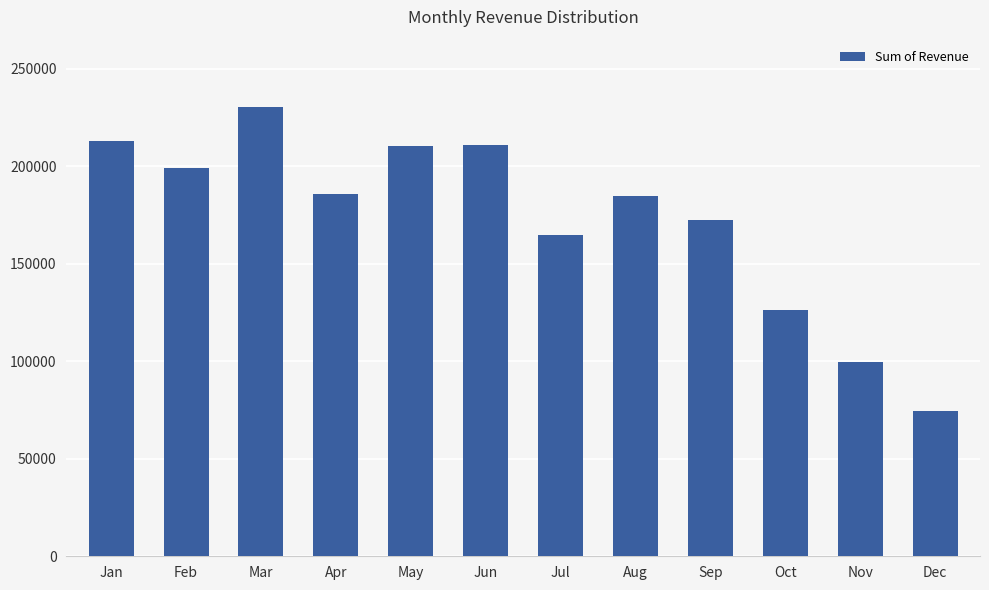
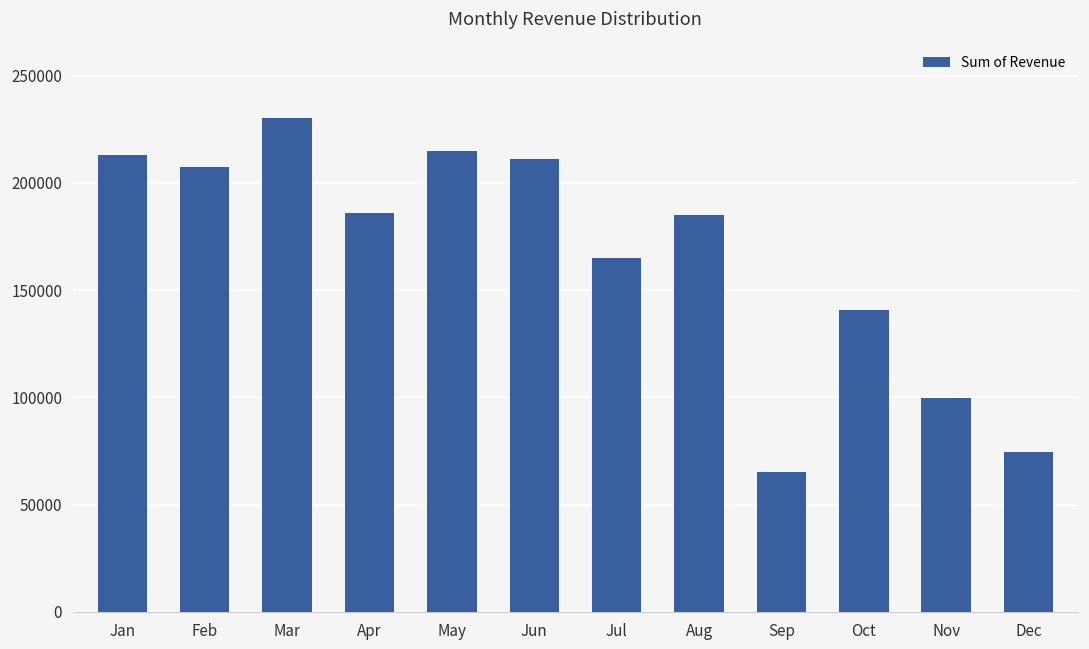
  {
    "Jan": 213000,
-   "Feb": 199000,
+   "Feb": 207000,
    "Mar": 230000,
    "Apr": 186000,
-   "May": 210000,
+   "May": 215000,
    "Jun": 211000,
    "Jul": 165000,
    "Aug": 185000,
-   "Sep": 172000,
-   "Oct": 126000,
+   "Sep": 65000,
+   "Oct": 141000,
    "Nov": 100000,
    "Dec": 74000
  }
